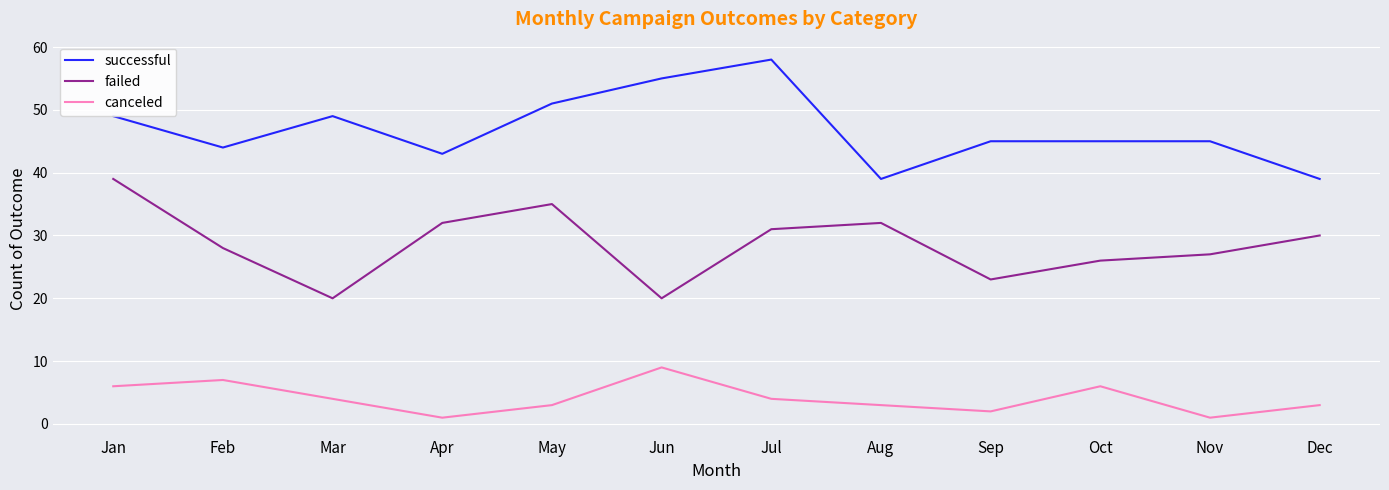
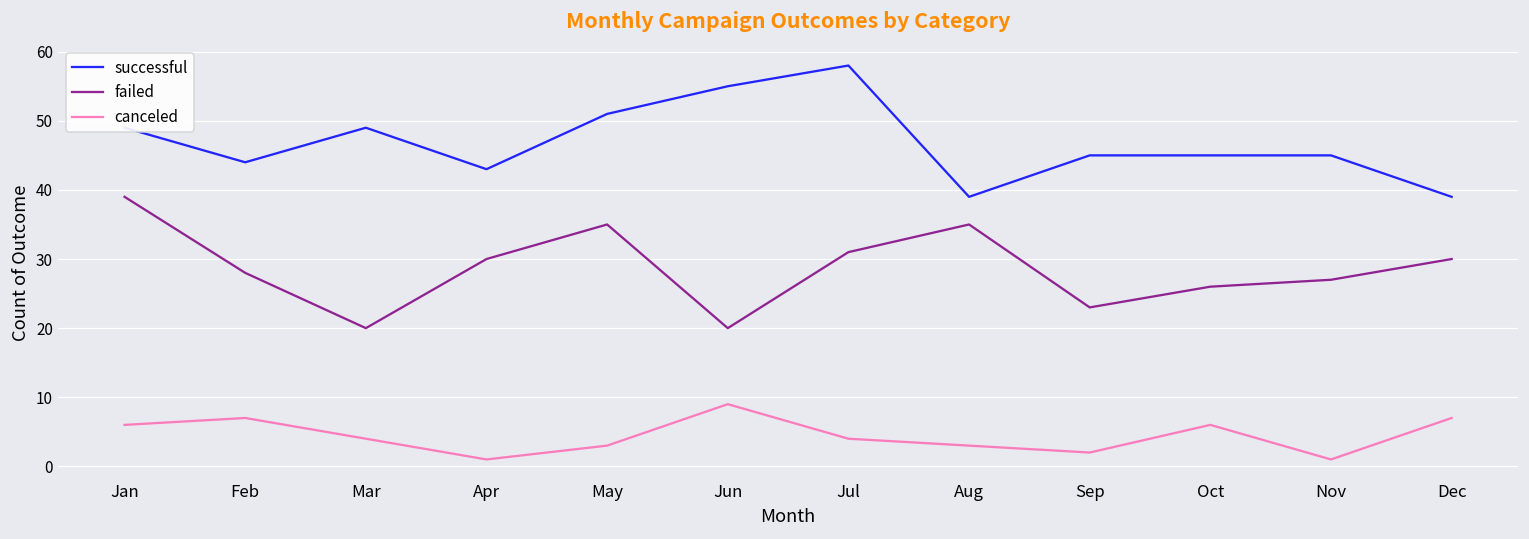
  {
    "successful": {
      "Jan": 49,
      "Feb": 44,
      "Mar": 49,
      "Apr": 43,
      "May": 51,
      "Jun": 55,
      "Jul": 58,
      "Aug": 39,
      "Sep": 45,
      "Oct": 45,
      "Nov": 45,
      "Dec": 39
    },
    "failed": {
      "Jan": 39,
      "Feb": 28,
      "Mar": 20,
-     "Apr": 32,
+     "Apr": 30,
      "May": 35,
      "Jun": 20,
      "Jul": 31,
-     "Aug": 32,
+     "Aug": 35,
      "Sep": 23,
      "Oct": 26,
      "Nov": 27,
      "Dec": 30
    },
    "canceled": {
      "Jan": 6,
      "Feb": 7,
      "Mar": 4,
      "Apr": 1,
      "May": 3,
      "Jun": 9,
      "Jul": 4,
      "Aug": 3,
      "Sep": 2,
      "Oct": 6,
      "Nov": 1,
-     "Dec": 3
+     "Dec": 7
    }
  }
